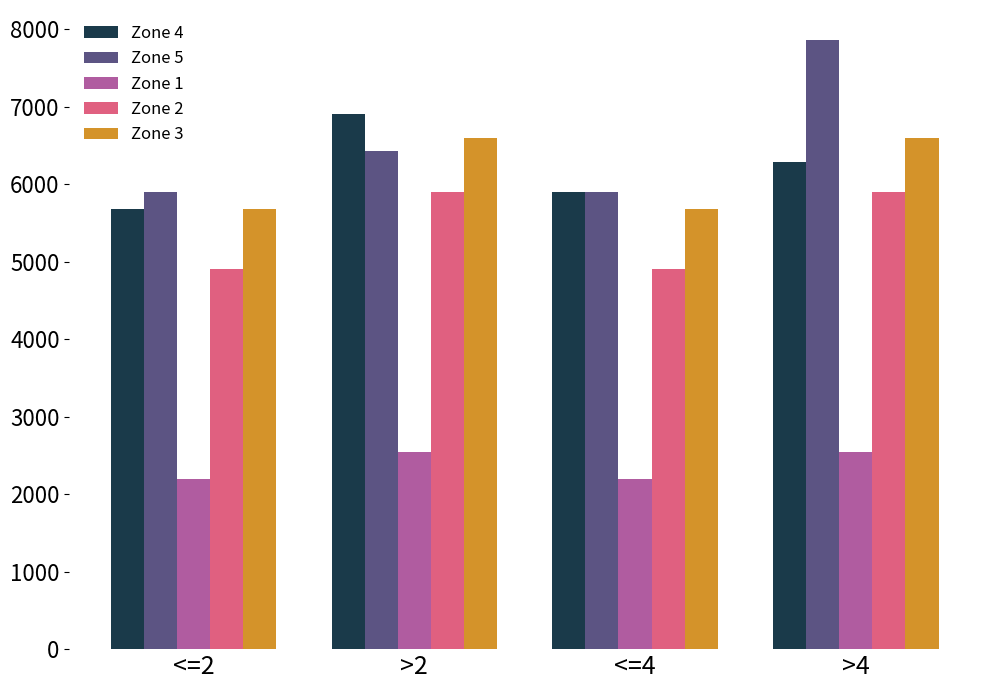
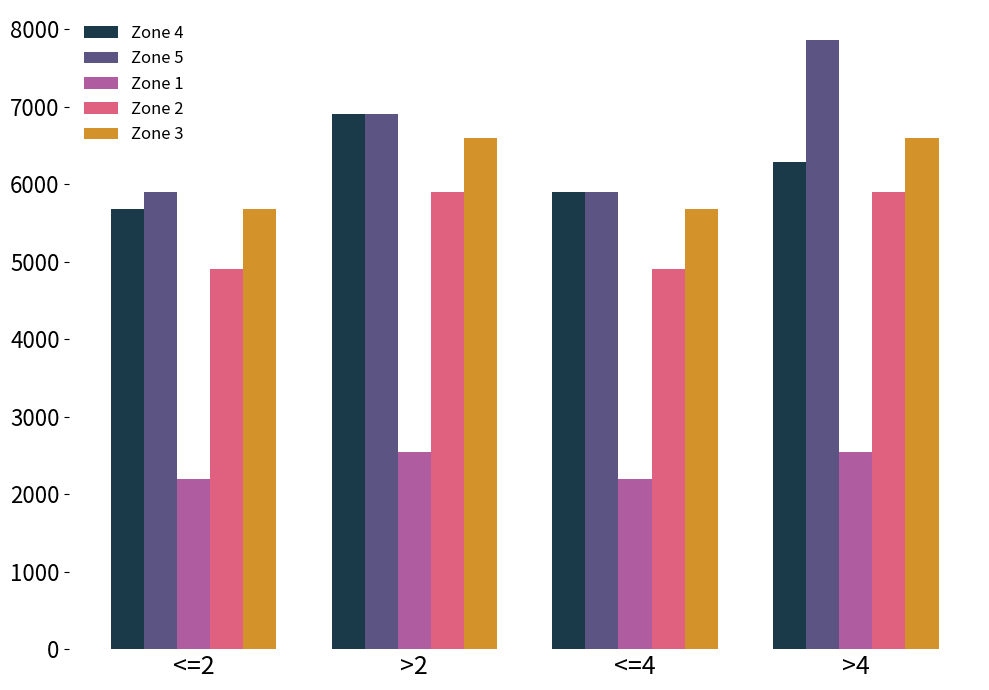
  {
    "Zone 4": {
      "<=2": 5700,
      ">2": 6900,
      "<=4": 5900,
      ">4": 6300
    },
    "Zone 5": {
      "<=2": 5900,
-     ">2": 6400,
+     ">2": 6900,
      "<=4": 5900,
      ">4": 7900
    },
    "Zone 3": {
      "<=2": 5700,
      ">2": 6600,
      "<=4": 5700,
      ">4": 6600
    }
  }
